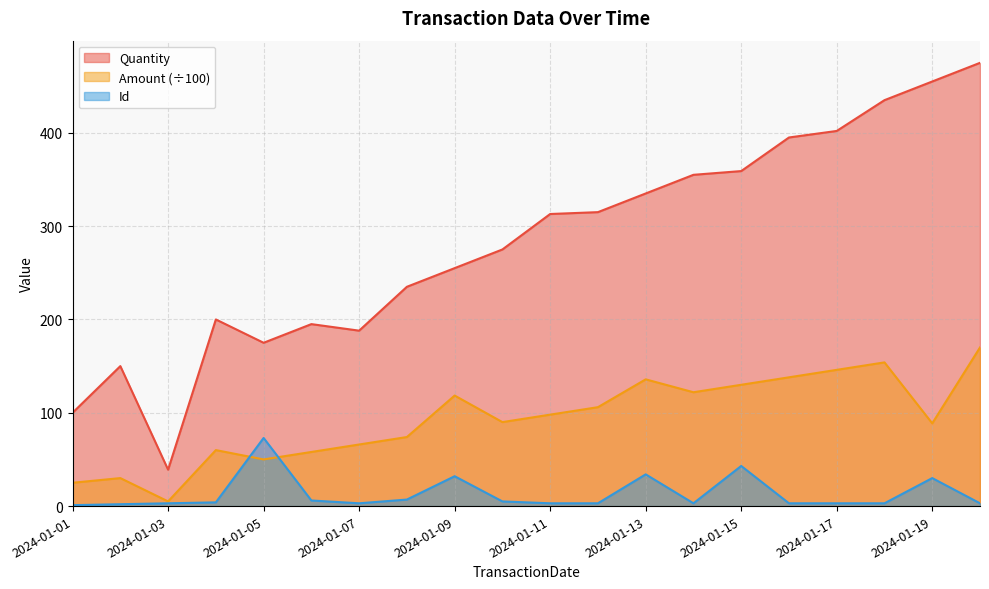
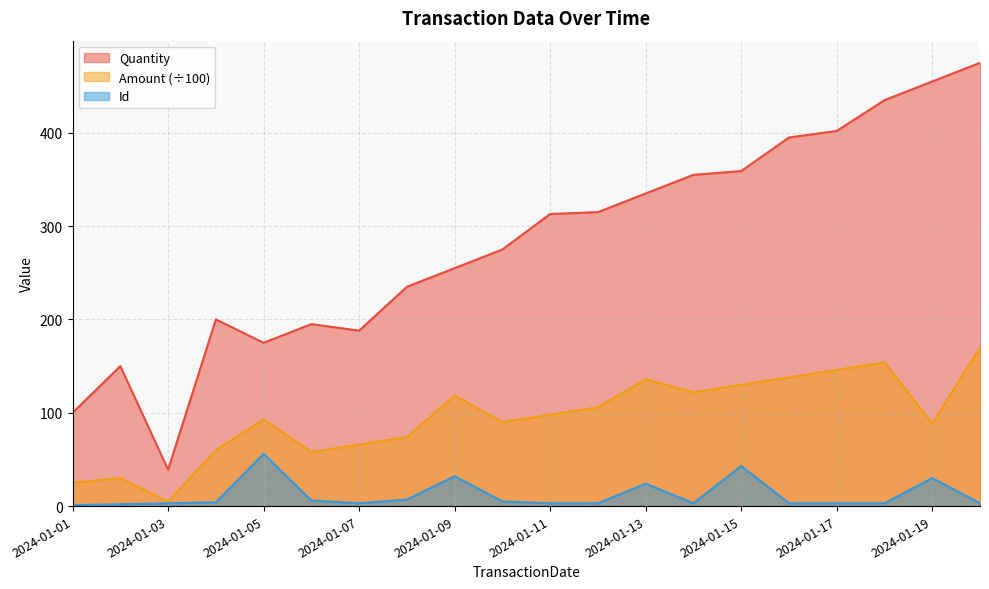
  {
    "Quantity": {
      "2024-01-01": 100,
      "2024-01-03": 40,
      "2024-01-05": 180,
      "2024-01-07": 190,
      "2024-01-09": 260,
      "2024-01-11": 310,
      "2024-01-13": 340,
      "2024-01-15": 360,
      "2024-01-17": 400,
      "2024-01-19": 460
    },
    "Amount (÷100)": {
      "2024-01-01": 30,
-     "2024-01-05": 50,
+     "2024-01-05": 90,
      "2024-01-07": 70,
      "2024-01-09": 120,
      "2024-01-11": 100,
      "2024-01-13": 140,
      "2024-01-15": 130,
      "2024-01-17": 150,
      "2024-01-19": 90
    },
    "Id": {
      "2024-01-01": 0,
-     "2024-01-05": 70,
+     "2024-01-05": 60,
      "2024-01-07": 0,
      "2024-01-09": 30,
      "2024-01-11": 0,
-     "2024-01-13": 30,
+     "2024-01-13": 20,
      "2024-01-15": 40,
      "2024-01-17": 0,
      "2024-01-19": 30
    }
  }
